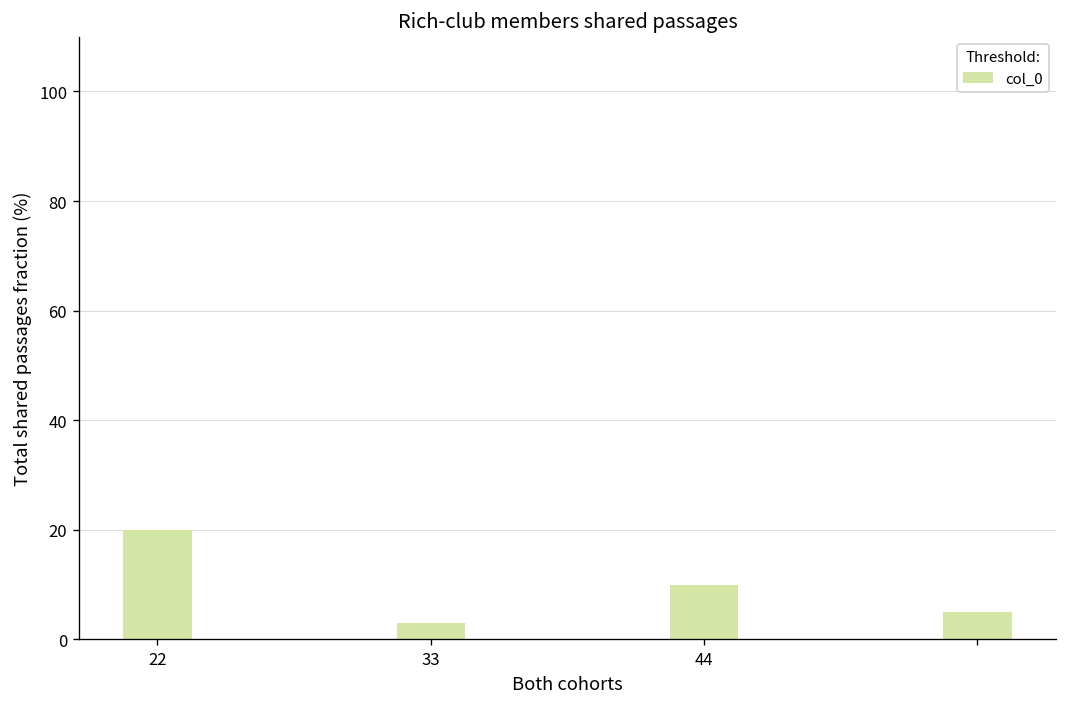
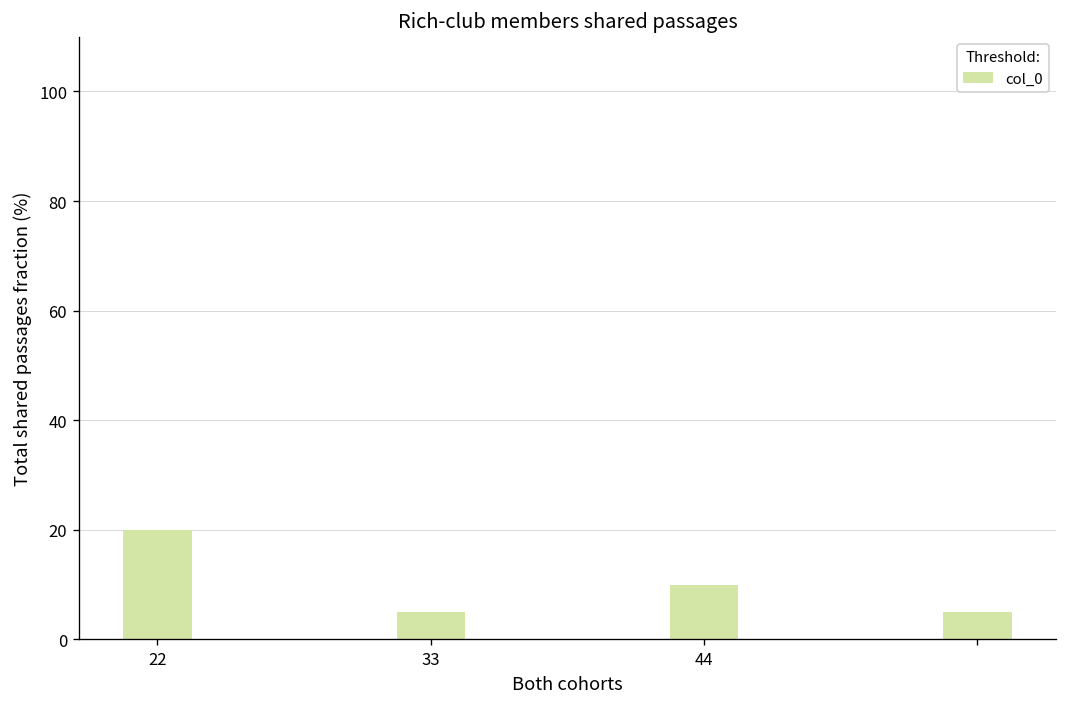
  {
    "22": 20,
-   "33": 3,
+   "33": 5,
    "44": 10
  }
